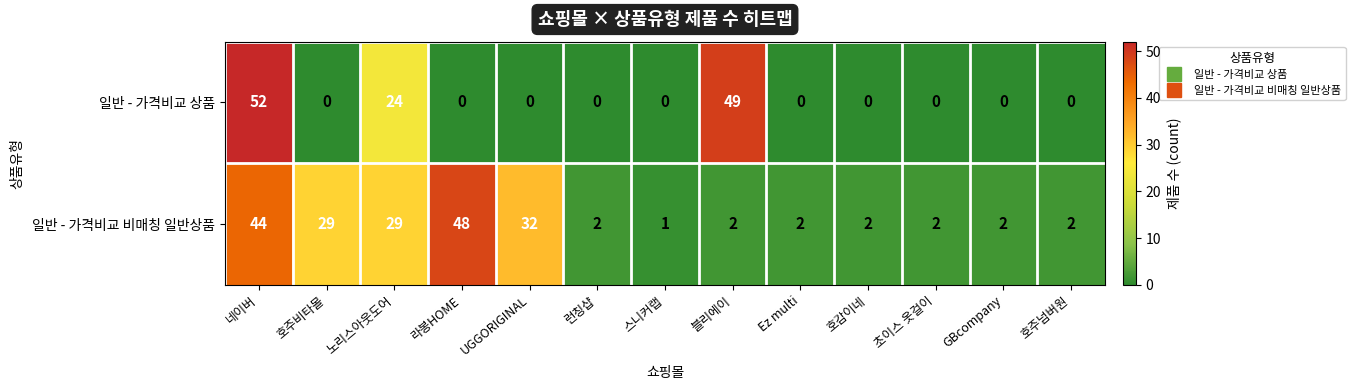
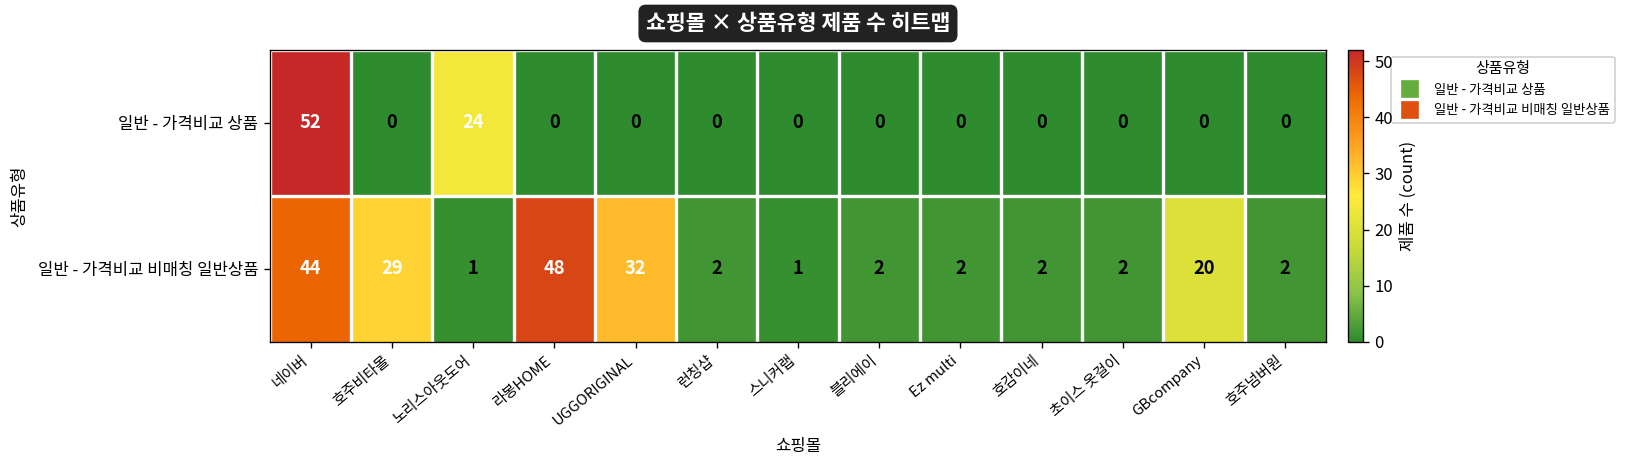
  {
    "일반 - 가격비교 상품": {
      "네이버": 52,
      "호주비타몰": 0,
      "노리스아웃도어": 24,
      "라봉HOME": 0,
      "UGGORIGINAL": 0,
      "런칭샵": 0,
      "스니커랩": 0,
-     "블리에이": 49,
+     "블리에이": 0,
      "Ez multi": 0,
      "호감이네": 0,
      "초이스 옷걸이": 0,
      "GBcompany": 0,
      "호주넘버원": 0
    },
    "일반 - 가격비교 비매칭 일반상품": {
      "네이버": 44,
      "호주비타몰": 29,
-     "노리스아웃도어": 29,
+     "노리스아웃도어": 1,
      "라봉HOME": 48,
      "UGGORIGINAL": 32,
      "런칭샵": 2,
      "스니커랩": 1,
      "블리에이": 2,
      "Ez multi": 2,
      "호감이네": 2,
      "초이스 옷걸이": 2,
-     "GBcompany": 2,
+     "GBcompany": 20,
      "호주넘버원": 2
    }
  }
